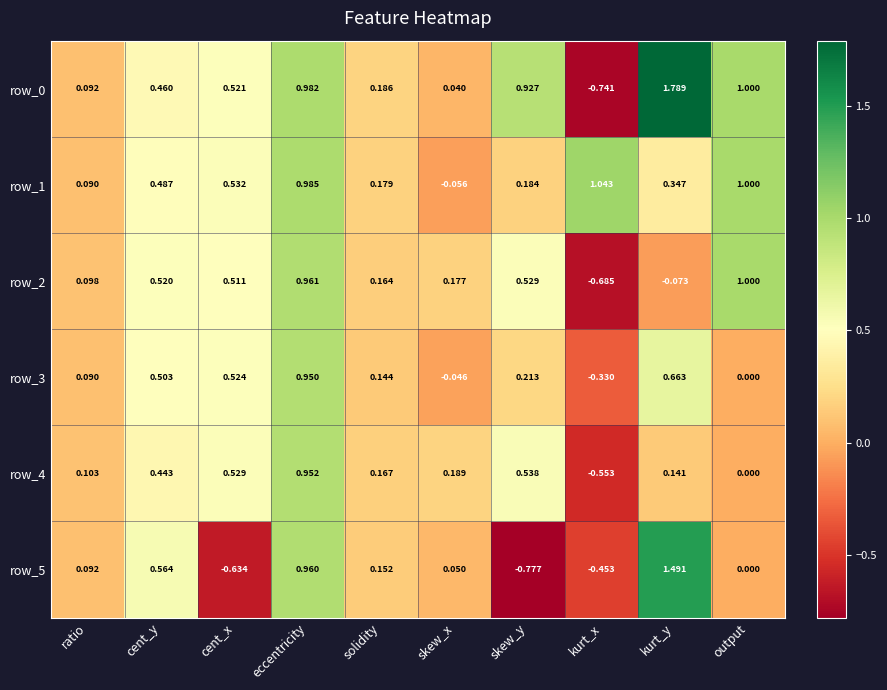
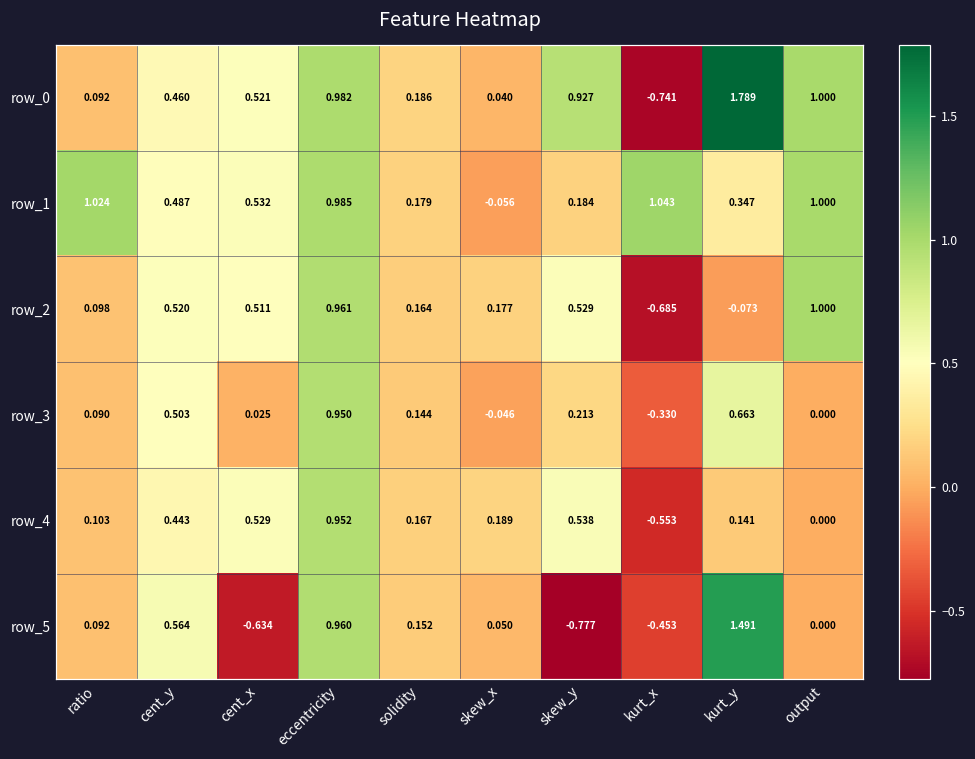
  {
    "row_0": {
      "ratio": 0.092,
      "cent_y": 0.460,
      "cent_x": 0.521,
      "eccentricity": 0.982,
      "solidity": 0.186,
      "skew_x": 0.040,
      "skew_y": 0.927,
      "kurt_x": -0.741,
      "kurt_y": 1.789,
      "output": 1.000
    },
    "row_1": {
-     "ratio": 0.090,
+     "ratio": 1.024,
      "cent_y": 0.487,
      "cent_x": 0.532,
      "eccentricity": 0.985,
      "solidity": 0.179,
      "skew_x": -0.056,
      "skew_y": 0.184,
      "kurt_x": 1.043,
      "kurt_y": 0.347,
      "output": 1.000
    },
    "row_2": {
      "ratio": 0.098,
      "cent_y": 0.520,
      "cent_x": 0.511,
      "eccentricity": 0.961,
      "solidity": 0.164,
      "skew_x": 0.177,
      "skew_y": 0.529,
      "kurt_x": -0.685,
      "kurt_y": -0.073,
      "output": 1.000
    },
    "row_3": {
      "ratio": 0.090,
      "cent_y": 0.503,
-     "cent_x": 0.524,
+     "cent_x": 0.025,
      "eccentricity": 0.950,
      "solidity": 0.144,
      "skew_x": -0.046,
      "skew_y": 0.213,
      "kurt_x": -0.330,
      "kurt_y": 0.663,
      "output": 0.000
    },
    "row_4": {
      "ratio": 0.103,
      "cent_y": 0.443,
      "cent_x": 0.529,
      "eccentricity": 0.952,
      "solidity": 0.167,
      "skew_x": 0.189,
      "skew_y": 0.538,
      "kurt_x": -0.553,
      "kurt_y": 0.141,
      "output": 0.000
    },
    "row_5": {
      "ratio": 0.092,
      "cent_y": 0.564,
      "cent_x": -0.634,
      "eccentricity": 0.960,
      "solidity": 0.152,
      "skew_x": 0.050,
      "skew_y": -0.777,
      "kurt_x": -0.453,
      "kurt_y": 1.491,
      "output": 0.000
    }
  }
